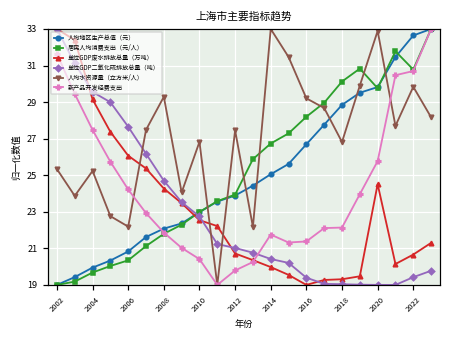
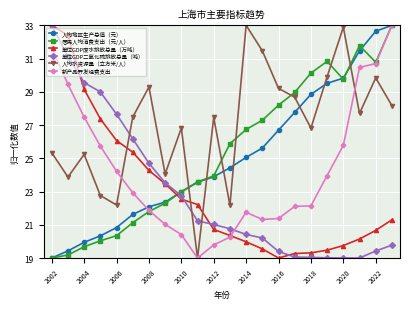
  {
    "人均地区生产总值（元）": {
      "2004": 19.9,
      "2006": 20.8,
      "2008": 22.1,
      "2014": 25.1,
      "2016": 26.7,
      "2018": 28.8,
      "2022": 32.6
    },
    "居民人均消费支出（元/人）": {
      "2004": 19.7,
      "2006": 20.3,
      "2014": 26.7,
      "2016": 28.2,
      "2018": 30.1
    },
    "单位GDP废水排放总量（万吨）": {
      "2004": 29.1,
      "2006": 26.1,
      "2008": 24.3,
      "2010": 22.5,
      "2012": 20.7,
      "2014": 20.0,
      "2016": 19.0,
      "2018": 19.3,
-     "2020": 24.5,
+     "2020": 19.7,
      "2022": 20.7
    },
    "单位GDP二氧化硫排放总量（吨）": {
      "2004": 29.6,
      "2006": 27.7,
      "2008": 24.7,
      "2010": 22.7,
      "2012": 21.0,
      "2014": 20.4,
      "2016": 19.4,
      "2018": 19.0,
      "2020": 19.0,
      "2022": 19.4
    },
    "人均水资源量（立方米/人）": {
      "2002": 25.3,
      "2004": 25.2,
      "2006": 22.2,
      "2008": 29.3,
      "2010": 26.8,
      "2012": 27.5,
      "2014": 33.0,
      "2016": 29.2,
      "2018": 26.8,
      "2020": 32.9,
      "2022": 29.8
    },
    "新产品开发经费支出": {
      "2004": 27.5,
      "2006": 24.2,
      "2010": 20.4,
      "2012": 19.8,
      "2014": 21.8,
      "2016": 21.4,
      "2018": 22.1,
      "2020": 25.8
    }
  }
